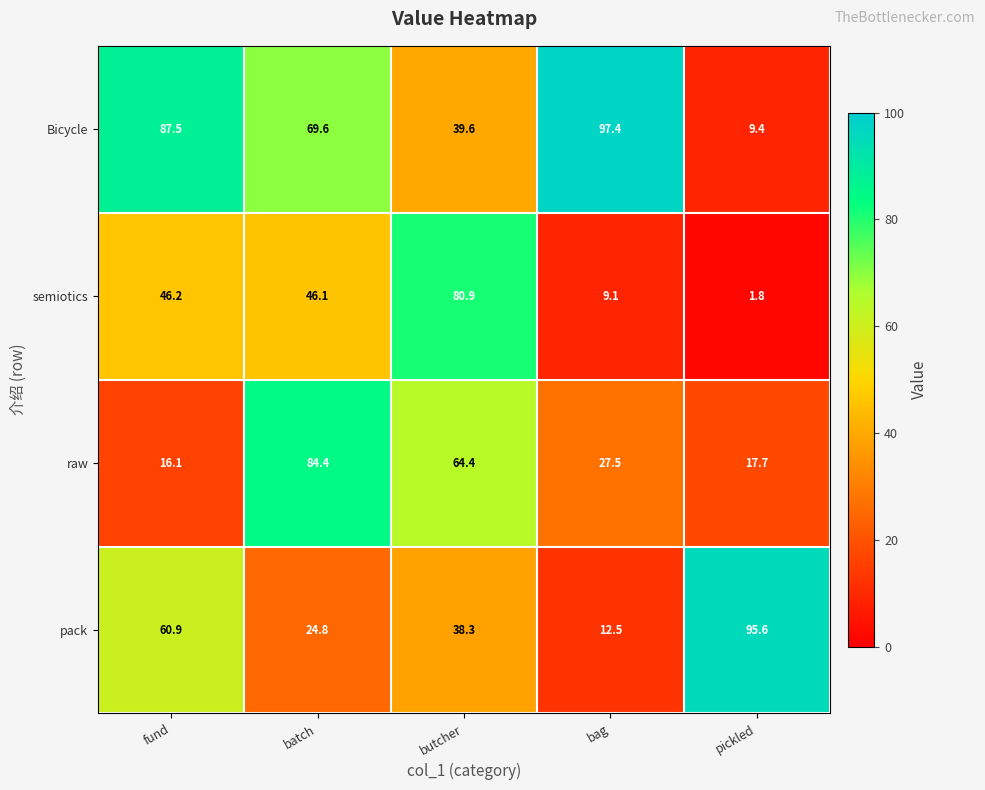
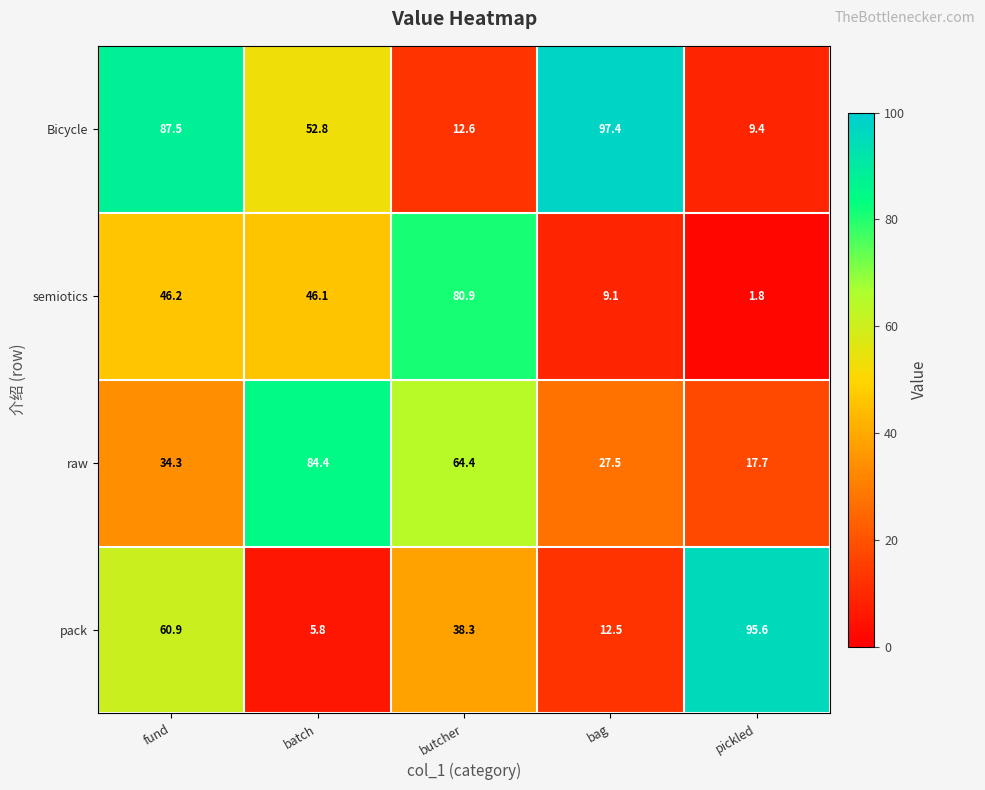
  {
    "Bicycle": {
      "fund": 87.5,
-     "batch": 69.6,
-     "butcher": 39.6,
+     "batch": 52.8,
+     "butcher": 12.6,
      "bag": 97.4,
      "pickled": 9.4
    },
    "semiotics": {
      "fund": 46.2,
      "batch": 46.1,
      "butcher": 80.9,
      "bag": 9.1,
      "pickled": 1.8
    },
    "raw": {
-     "fund": 16.1,
+     "fund": 34.3,
      "batch": 84.4,
      "butcher": 64.4,
      "bag": 27.5,
      "pickled": 17.7
    },
    "pack": {
      "fund": 60.9,
-     "batch": 24.8,
+     "batch": 5.8,
      "butcher": 38.3,
      "bag": 12.5,
      "pickled": 95.6
    }
  }
